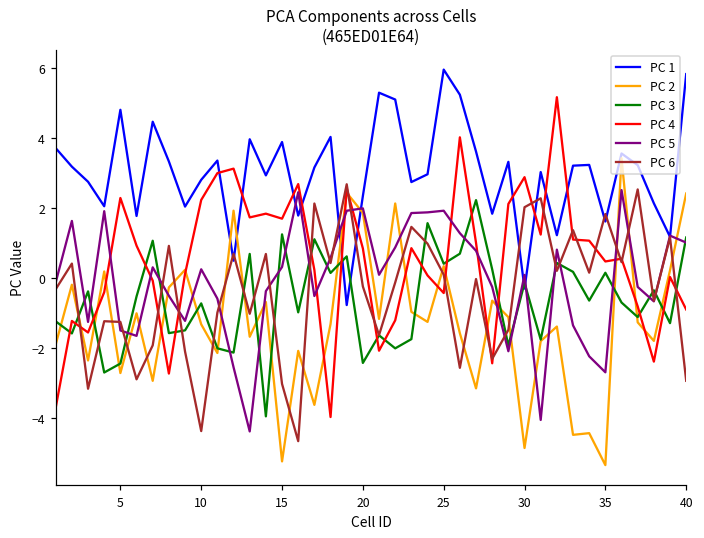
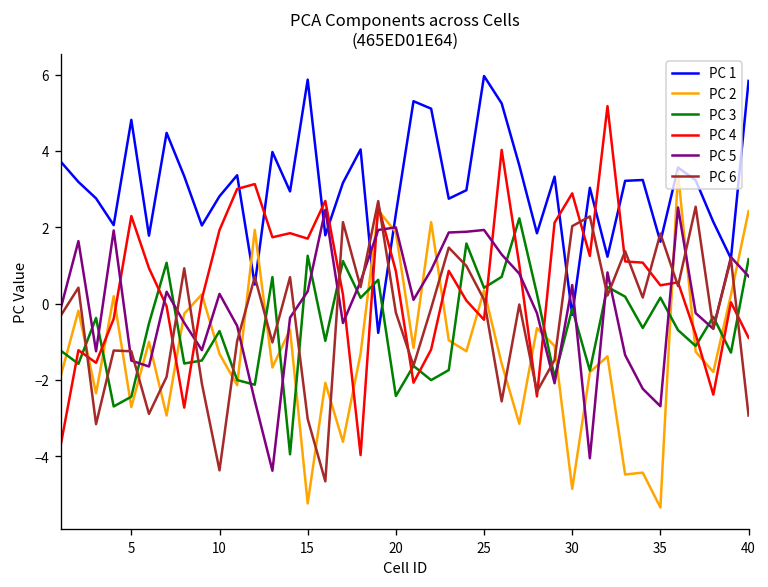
  {
    "PC 1": {
      "5": 4.8,
      "10": 2.8,
-     "15": 3.9,
+     "15": 5.9,
      "20": 2.3,
      "25": 6.0,
      "30": -0.3,
      "35": 1.6,
      "40": 5.8
    },
    "PC 2": {
      "5": -2.7,
      "10": -1.3,
      "15": -5.2,
      "20": 1.9,
      "30": -4.9,
      "35": -5.3,
      "40": 2.4
    },
    "PC 3": {
      "5": -2.4,
      "10": -0.7,
      "15": 1.3,
      "20": -2.4,
      "30": -0.1,
      "35": 0.2,
      "40": 1.2
    },
    "PC 4": {
      "5": 2.3,
-     "10": 2.2,
+     "10": 1.9,
      "15": 1.7,
      "20": 0.9,
      "25": -0.4,
      "30": 2.9,
      "35": 0.5,
      "40": -0.9
    },
    "PC 5": {
      "5": -1.5,
      "10": 0.3,
      "15": 0.3,
      "20": 2.0,
      "25": 1.9,
-     "30": 0.1,
+     "30": 0.5,
      "35": -2.7,
-     "40": 1.0
+     "40": 0.7
    },
    "PC 6": {
      "5": -1.3,
      "10": -4.4,
      "15": -3.0,
      "20": -0.2,
      "25": 0.1,
      "30": 2.0,
      "35": 1.8,
      "40": -2.9
    }
  }
